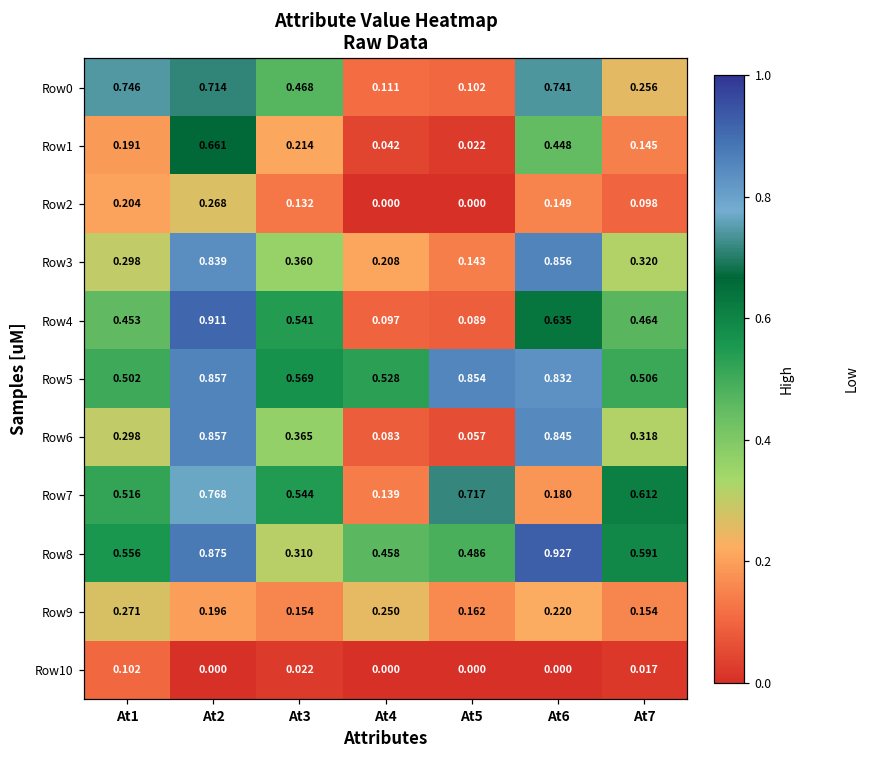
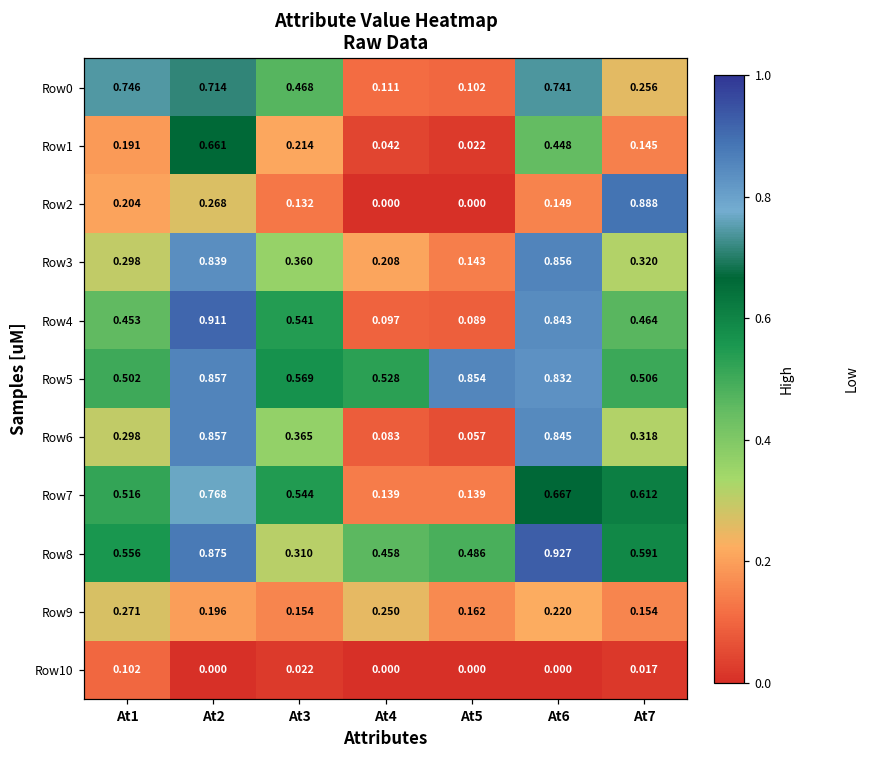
  {
    "Row0": {
      "At1": 0.746,
      "At2": 0.714,
      "At3": 0.468,
      "At4": 0.111,
      "At5": 0.102,
      "At6": 0.741,
      "At7": 0.256
    },
    "Row1": {
      "At1": 0.191,
      "At2": 0.661,
      "At3": 0.214,
      "At4": 0.042,
      "At5": 0.022,
      "At6": 0.448,
      "At7": 0.145
    },
    "Row2": {
      "At1": 0.204,
      "At2": 0.268,
      "At3": 0.132,
      "At4": 0.000,
      "At5": 0.000,
      "At6": 0.149,
-     "At7": 0.098
+     "At7": 0.888
    },
    "Row3": {
      "At1": 0.298,
      "At2": 0.839,
      "At3": 0.360,
      "At4": 0.208,
      "At5": 0.143,
      "At6": 0.856,
      "At7": 0.320
    },
    "Row4": {
      "At1": 0.453,
      "At2": 0.911,
      "At3": 0.541,
      "At4": 0.097,
      "At5": 0.089,
-     "At6": 0.635,
+     "At6": 0.843,
      "At7": 0.464
    },
    "Row5": {
      "At1": 0.502,
      "At2": 0.857,
      "At3": 0.569,
      "At4": 0.528,
      "At5": 0.854,
      "At6": 0.832,
      "At7": 0.506
    },
    "Row6": {
      "At1": 0.298,
      "At2": 0.857,
      "At3": 0.365,
      "At4": 0.083,
      "At5": 0.057,
      "At6": 0.845,
      "At7": 0.318
    },
    "Row7": {
      "At1": 0.516,
      "At2": 0.768,
      "At3": 0.544,
      "At4": 0.139,
-     "At5": 0.717,
-     "At6": 0.180,
+     "At5": 0.139,
+     "At6": 0.667,
      "At7": 0.612
    },
    "Row8": {
      "At1": 0.556,
      "At2": 0.875,
      "At3": 0.310,
      "At4": 0.458,
      "At5": 0.486,
      "At6": 0.927,
      "At7": 0.591
    },
    "Row9": {
      "At1": 0.271,
      "At2": 0.196,
      "At3": 0.154,
      "At4": 0.250,
      "At5": 0.162,
      "At6": 0.220,
      "At7": 0.154
    },
    "Row10": {
      "At1": 0.102,
      "At2": 0.000,
      "At3": 0.022,
      "At4": 0.000,
      "At5": 0.000,
      "At6": 0.000,
      "At7": 0.017
    }
  }
